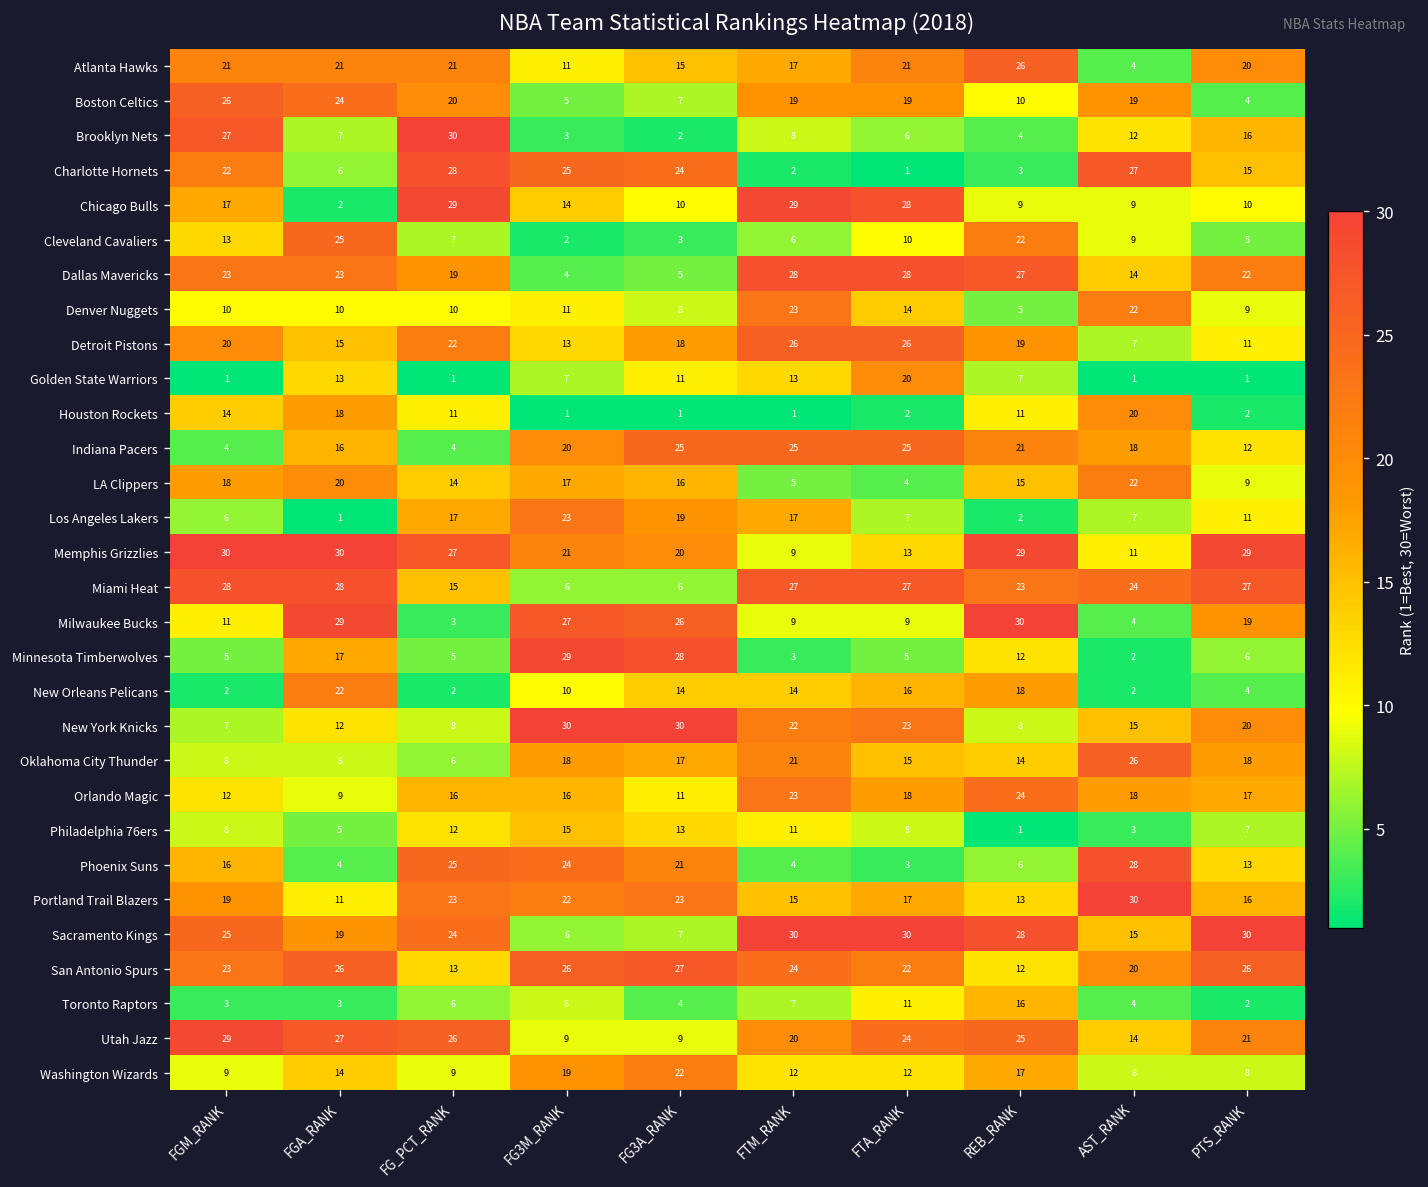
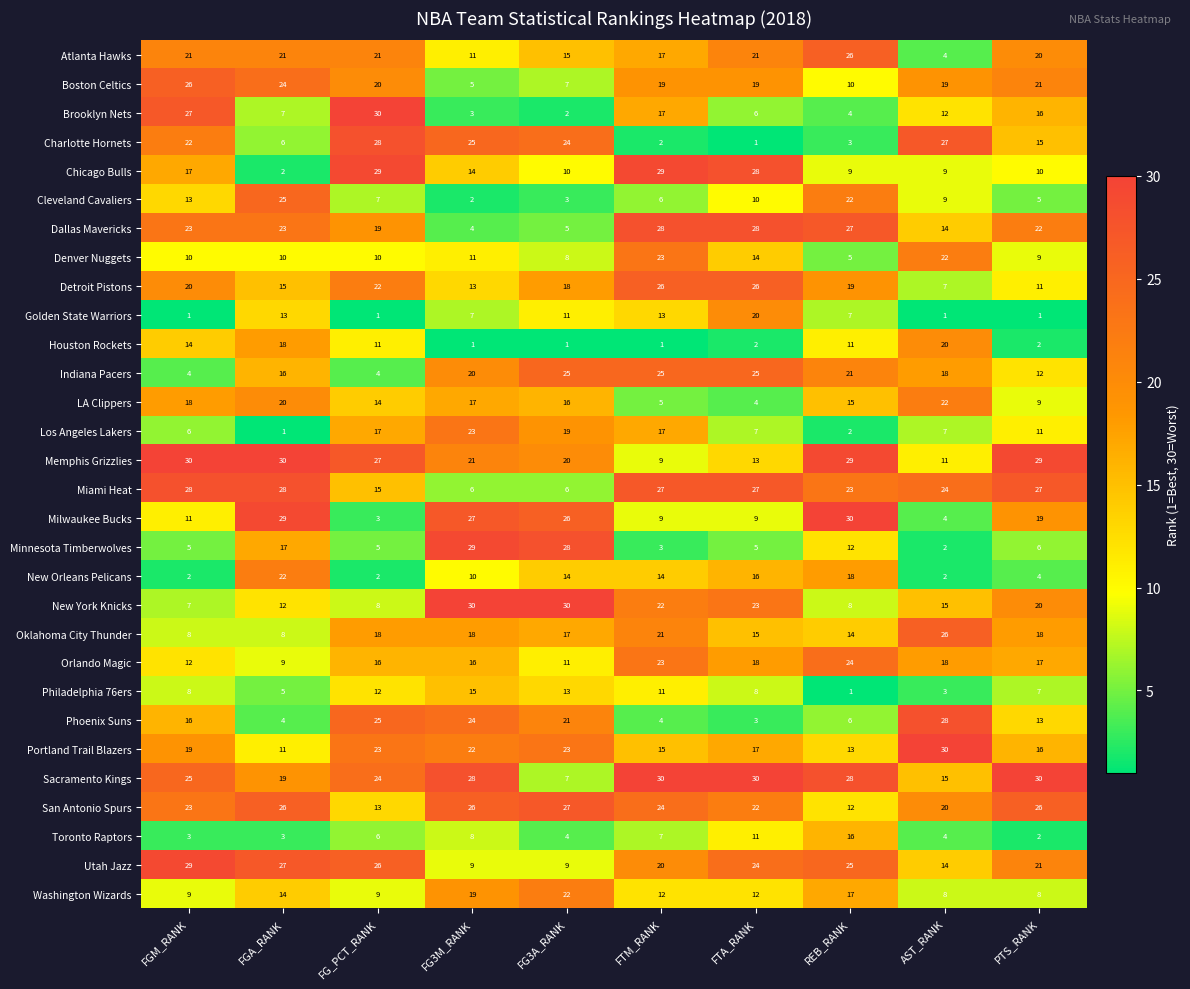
  {
    "Boston Celtics": {
      "FGM_RANK": 26,
      "FGA_RANK": 24,
      "FG_PCT_RANK": 20,
      "FG3M_RANK": 5,
      "FG3A_RANK": 7,
      "FTM_RANK": 19,
      "FTA_RANK": 19,
      "REB_RANK": 10,
      "AST_RANK": 19,
-     "PTS_RANK": 4
+     "PTS_RANK": 21
    },
    "Brooklyn Nets": {
      "FGM_RANK": 27,
      "FGA_RANK": 7,
      "FG_PCT_RANK": 30,
      "FG3M_RANK": 3,
      "FG3A_RANK": 2,
-     "FTM_RANK": 8,
+     "FTM_RANK": 17,
      "FTA_RANK": 6,
      "REB_RANK": 4,
      "AST_RANK": 12,
      "PTS_RANK": 16
    },
    "Oklahoma City Thunder": {
      "FGM_RANK": 8,
      "FGA_RANK": 8,
-     "FG_PCT_RANK": 6,
+     "FG_PCT_RANK": 18,
      "FG3M_RANK": 18,
      "FG3A_RANK": 17,
      "FTM_RANK": 21,
      "FTA_RANK": 15,
      "REB_RANK": 14,
      "AST_RANK": 26,
      "PTS_RANK": 18
    },
    "Sacramento Kings": {
      "FGM_RANK": 25,
      "FGA_RANK": 19,
      "FG_PCT_RANK": 24,
-     "FG3M_RANK": 6,
+     "FG3M_RANK": 28,
      "FG3A_RANK": 7,
      "FTM_RANK": 30,
      "FTA_RANK": 30,
      "REB_RANK": 28,
      "AST_RANK": 15,
      "PTS_RANK": 30
    }
  }
